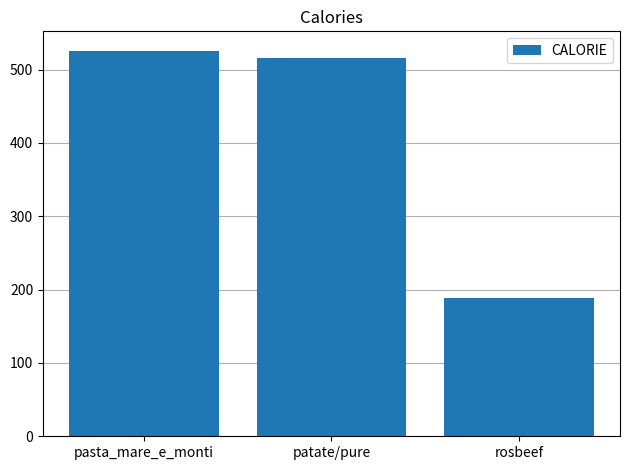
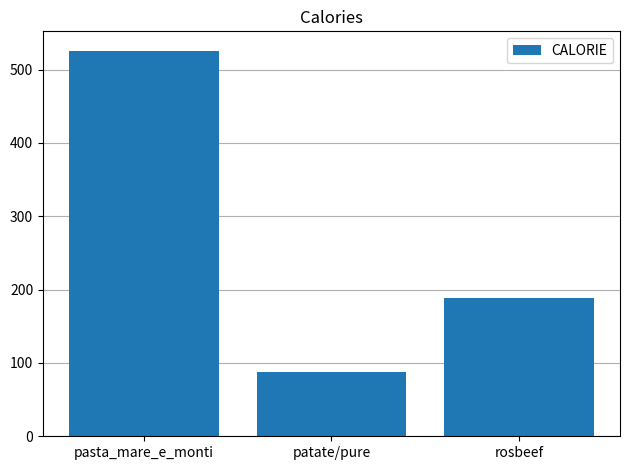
  {
    "pasta_mare_e_monti": 530,
-   "patate/pure": 520,
+   "patate/pure": 90,
    "rosbeef": 190
  }
